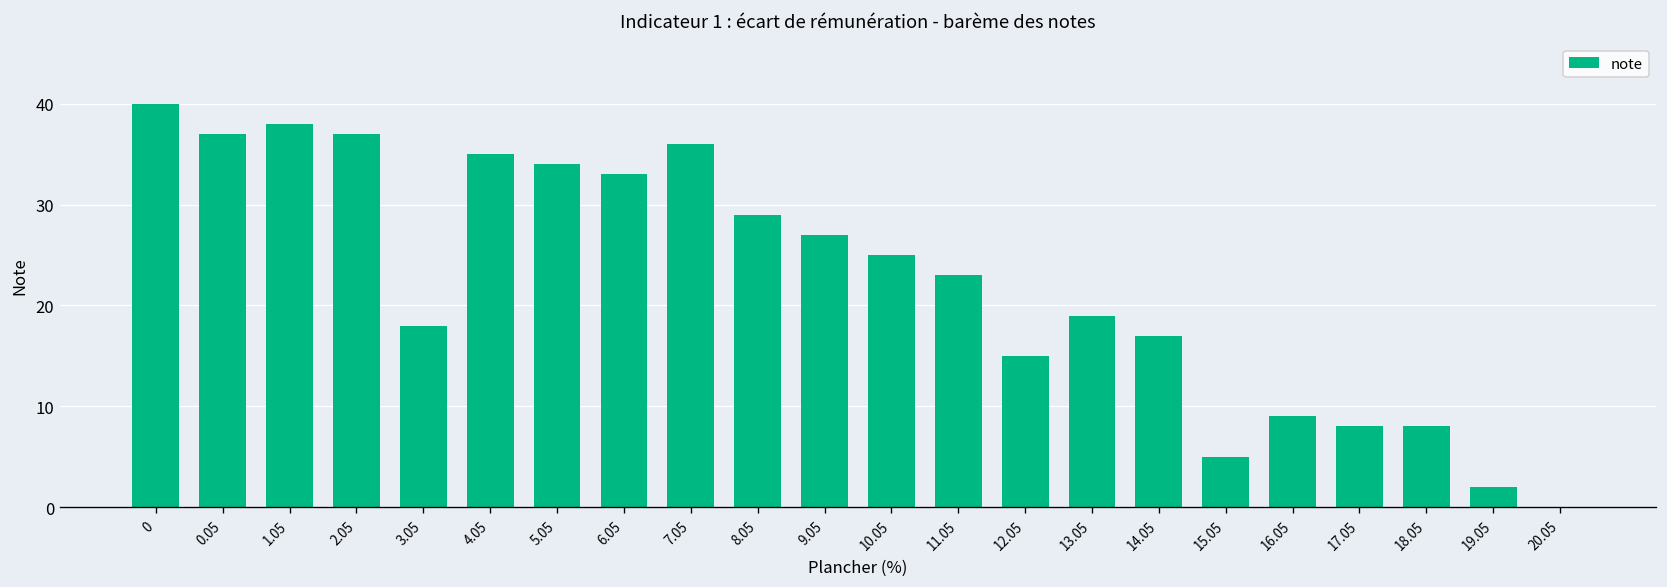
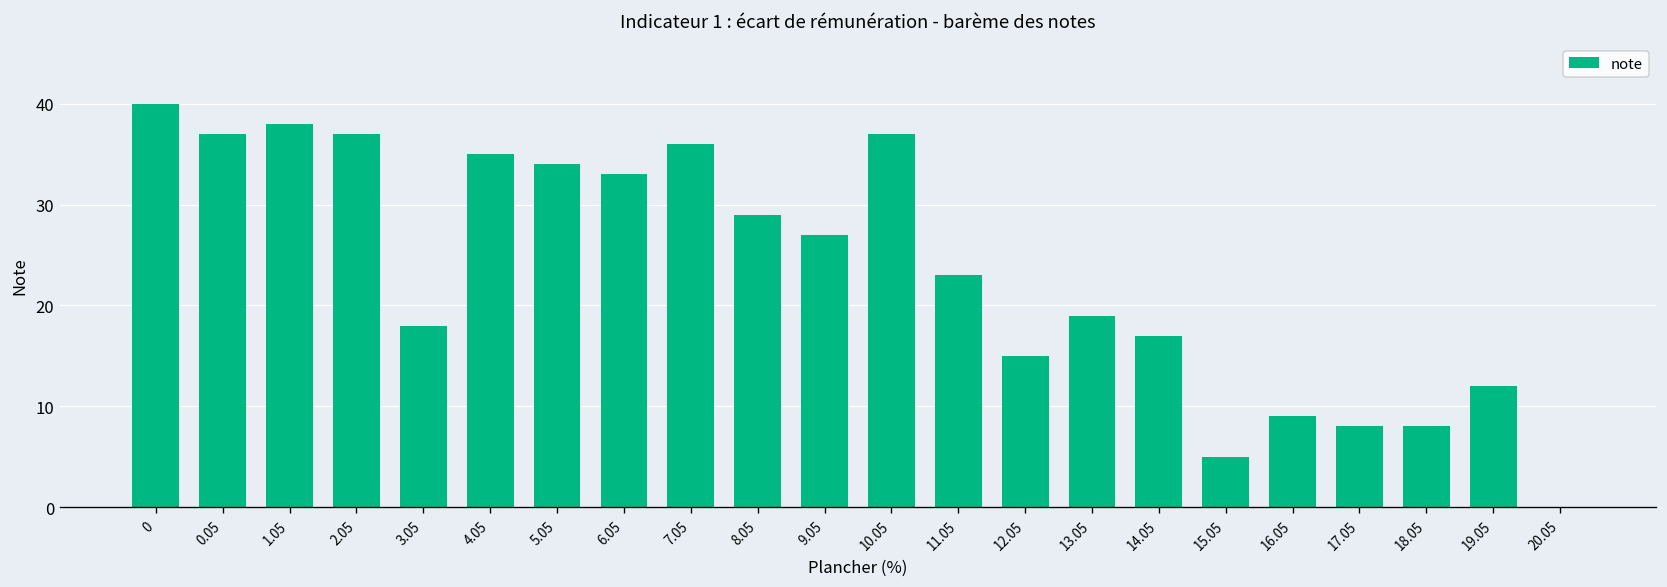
  {
    "0": 40,
    "0.05": 37,
    "1.05": 38,
    "2.05": 37,
    "3.05": 18,
    "4.05": 35,
    "5.05": 34,
    "6.05": 33,
    "7.05": 36,
    "8.05": 29,
    "9.05": 27,
-   "10.05": 25,
+   "10.05": 37,
    "11.05": 23,
    "12.05": 15,
    "13.05": 19,
    "14.05": 17,
    "15.05": 5,
    "16.05": 9,
    "17.05": 8,
    "18.05": 8,
-   "19.05": 2,
+   "19.05": 12,
    "20.05": 0
  }
